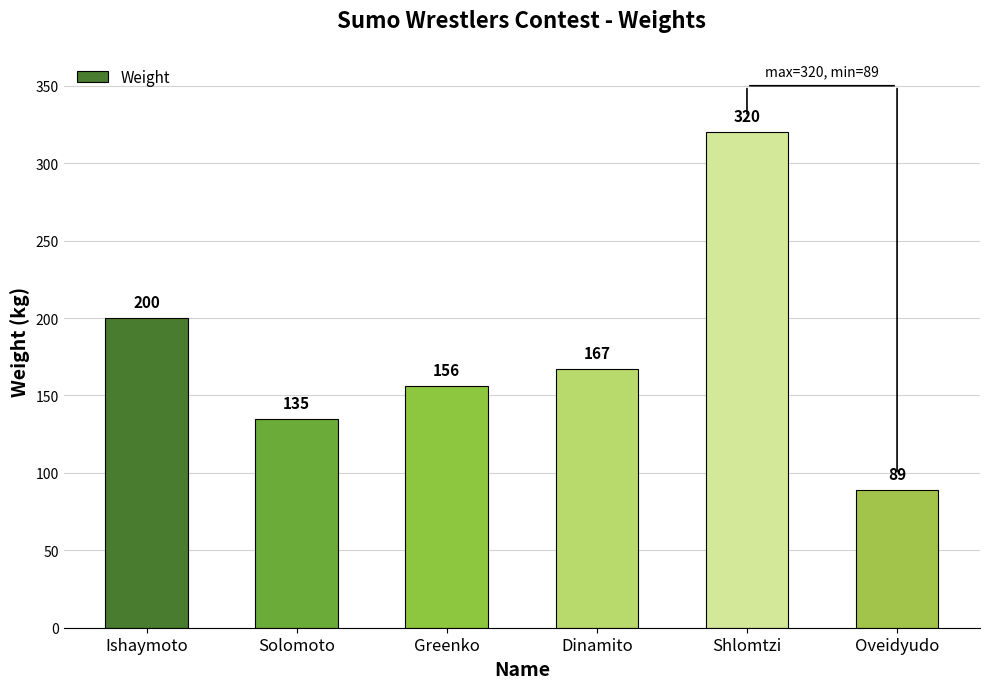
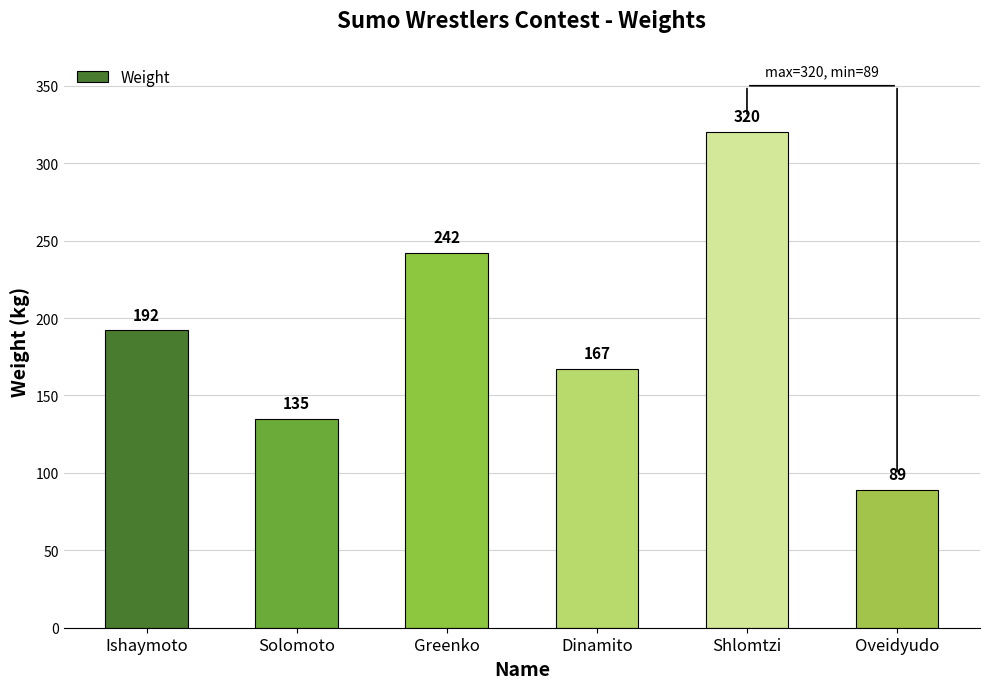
  {
-   "Ishaymoto": 200,
+   "Ishaymoto": 192,
    "Solomoto": 135,
-   "Greenko": 156,
+   "Greenko": 242,
    "Dinamito": 167,
    "Shlomtzi": 320,
    "Oveidyudo": 89
  }
